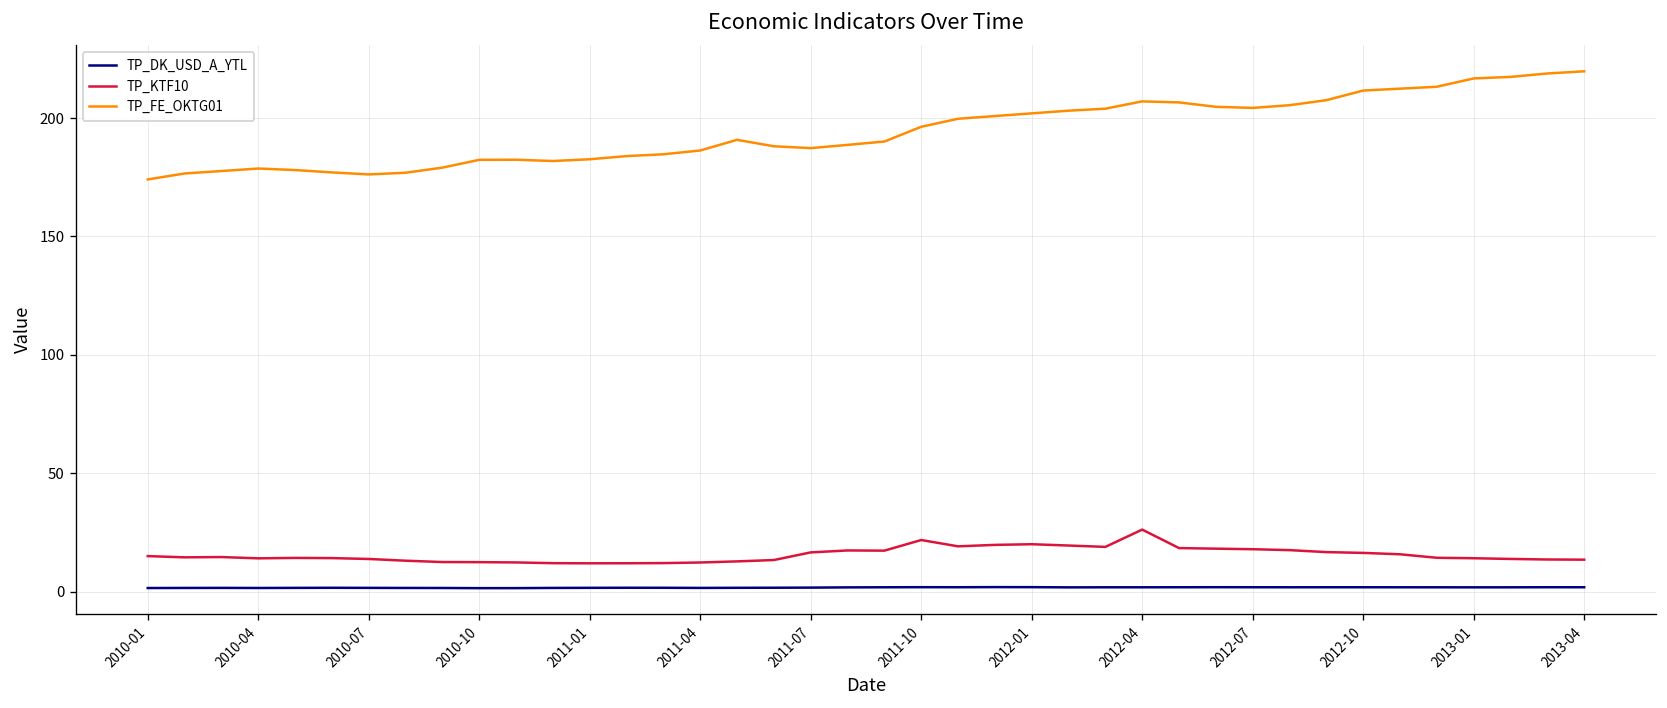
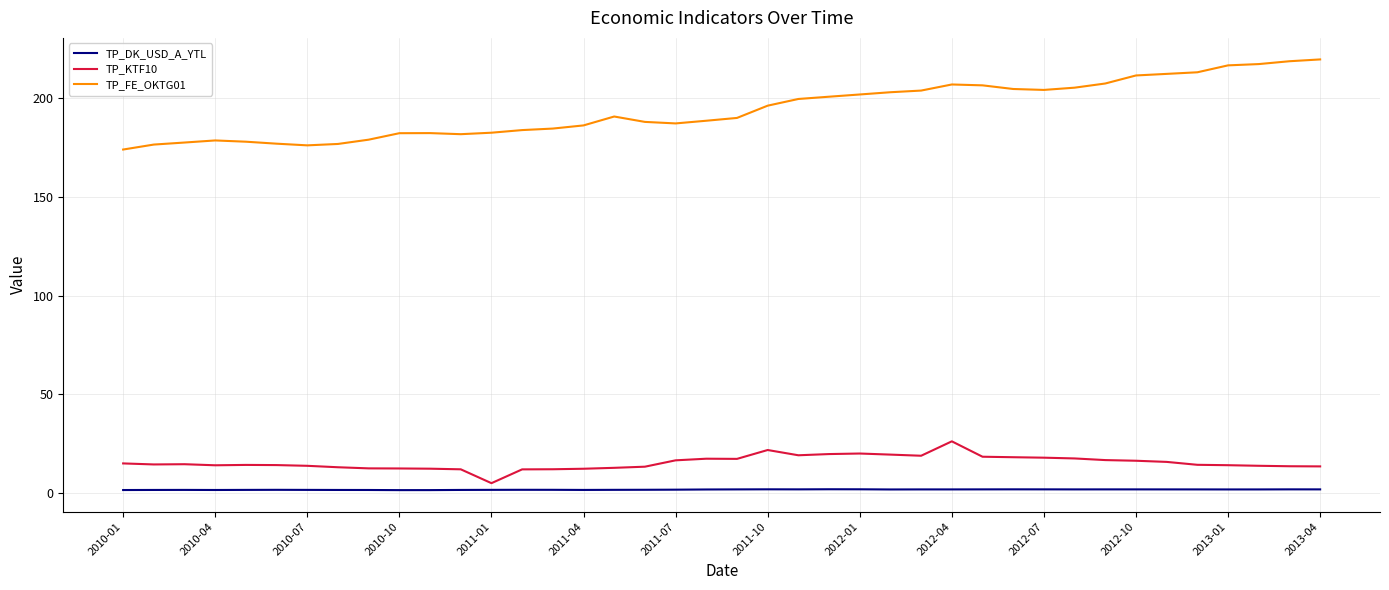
  {
    "TP_DK_USD_A_YTL": {
      "2010-01": 1,
      "2010-04": 1,
      "2010-07": 2,
      "2010-10": 1,
      "2011-01": 2,
      "2011-04": 2,
      "2011-07": 2,
      "2011-10": 2,
      "2012-01": 2,
      "2012-04": 2,
      "2012-07": 2,
      "2012-10": 2,
      "2013-01": 2,
      "2013-04": 2
    },
    "TP_KTF10": {
      "2010-01": 15,
      "2010-04": 14,
      "2010-07": 14,
      "2010-10": 12,
-     "2011-01": 12,
+     "2011-01": 5,
      "2011-04": 12,
      "2011-07": 17,
      "2011-10": 22,
      "2012-01": 20,
      "2012-04": 26,
      "2012-07": 18,
      "2012-10": 16,
      "2013-01": 14,
      "2013-04": 13
    },
    "TP_FE_OKTG01": {
      "2010-01": 174,
      "2010-04": 179,
      "2010-07": 176,
      "2010-10": 182,
      "2011-01": 183,
      "2011-04": 186,
      "2011-07": 187,
      "2011-10": 196,
      "2012-01": 202,
      "2012-04": 207,
      "2012-07": 204,
      "2012-10": 212,
      "2013-01": 217,
      "2013-04": 220
    }
  }
